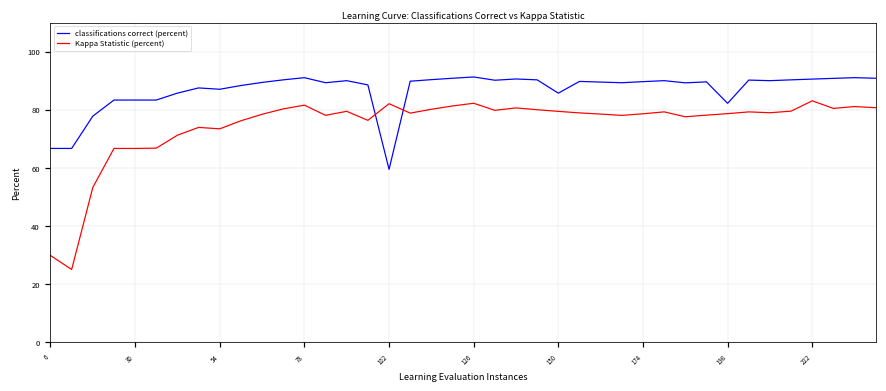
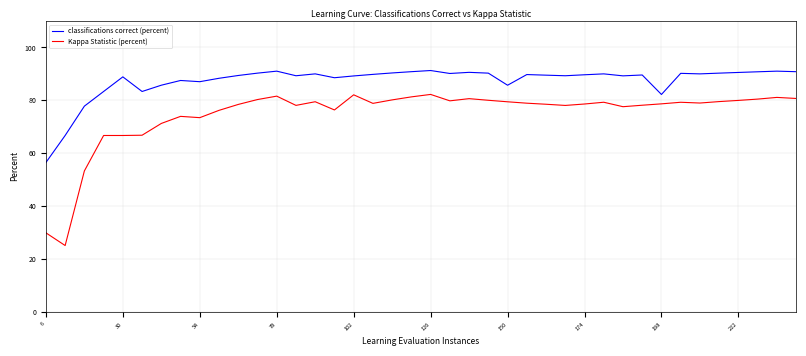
  {
    "classifications correct (percent)": {
-     "6": 67,
-     "30": 83,
+     "6": 56,
+     "30": 89,
      "54": 87,
      "78": 91,
-     "102": 59,
+     "102": 89,
      "126": 91,
      "150": 86,
      "174": 90,
      "198": 82,
      "222": 91
    },
    "Kappa Statistic (percent)": {
      "6": 30,
      "30": 67,
      "54": 73,
      "78": 82,
      "102": 82,
      "126": 82,
      "150": 79,
      "174": 79,
      "198": 79,
-     "222": 83
+     "222": 80
    }
  }
